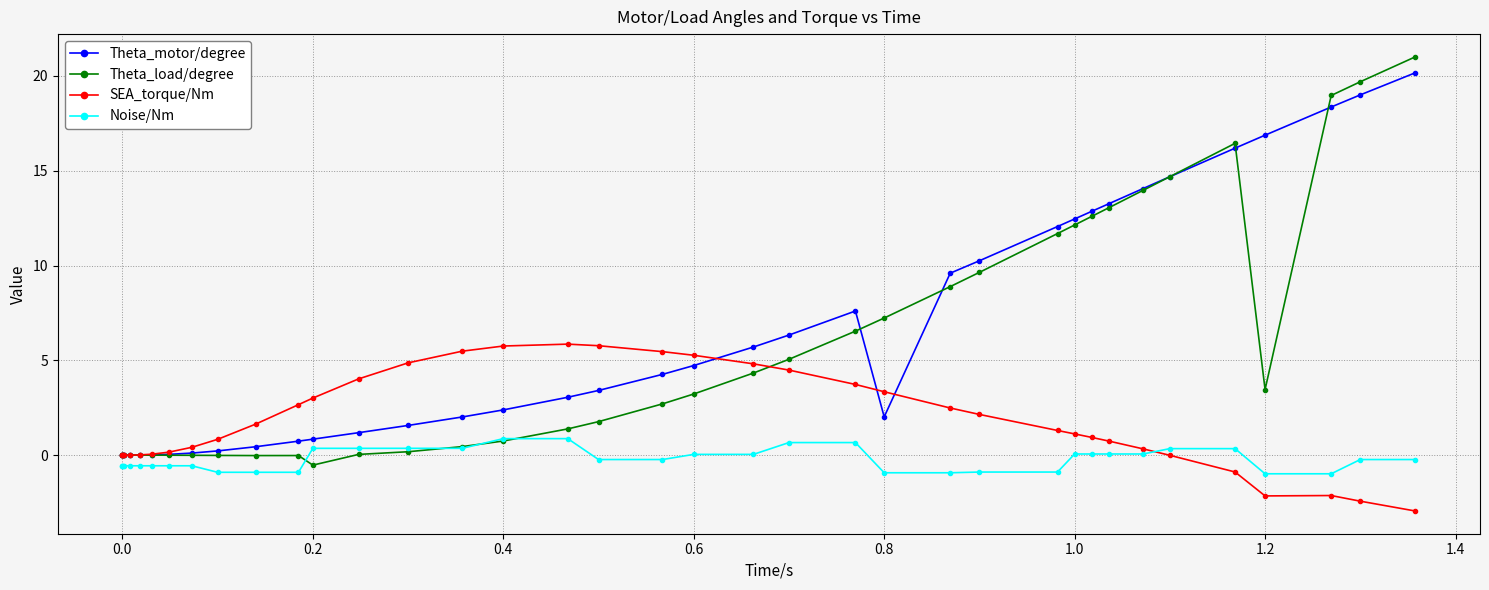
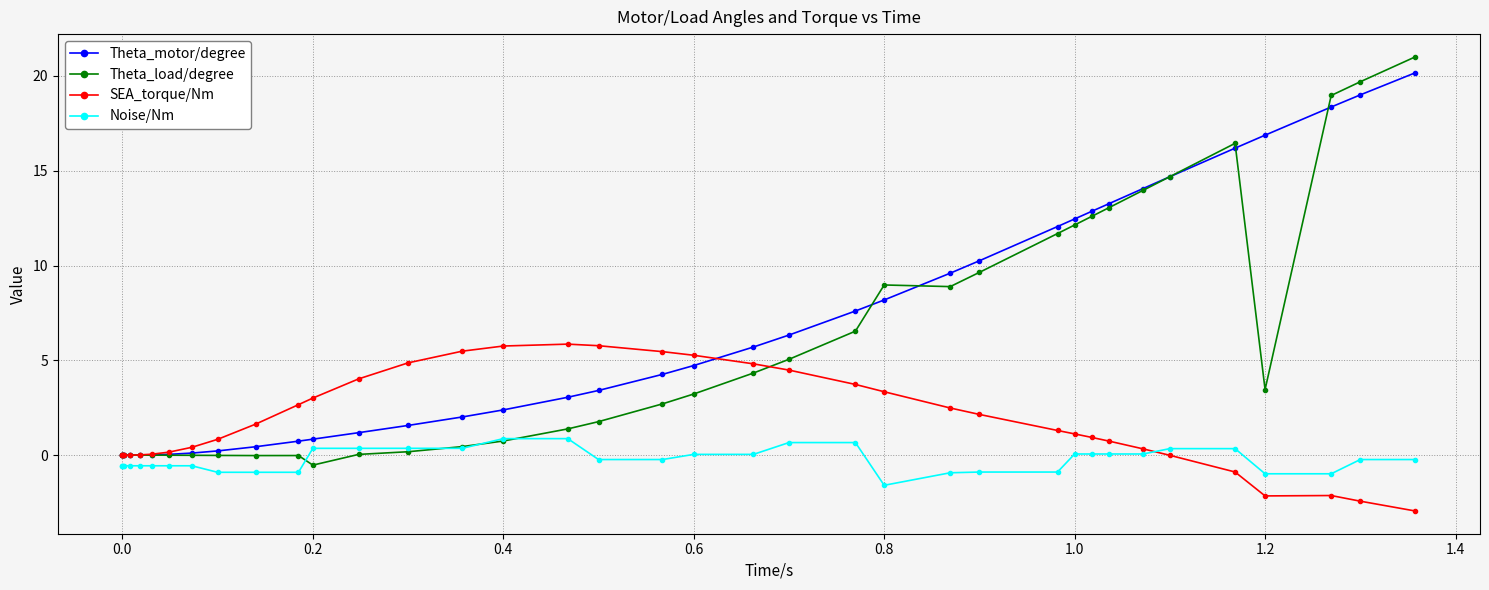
  {
    "Theta_motor/degree": {
      "0.2": 0.8,
      "0.4": 2.4,
      "0.6": 4.7,
-     "0.8": 2.0,
+     "0.8": 8.2,
      "1.0": 12.5,
      "1.2": 16.9
    },
    "Theta_load/degree": {
      "0.2": -0.5,
      "0.6": 3.2,
-     "0.8": 7.2,
+     "0.8": 9.0,
      "1.0": 12.1,
      "1.2": 3.5
    },
    "SEA_torque/Nm": {
      "0.2": 3.0,
      "0.4": 5.8,
      "0.6": 5.3,
      "0.8": 3.3,
      "1.0": 1.1,
      "1.2": -2.2
    },
    "Noise/Nm": {
      "0.0": -0.6,
      "0.2": 0.4,
      "0.6": 0.0,
-     "0.8": -0.9,
+     "0.8": -1.6,
      "1.0": 0.1,
      "1.2": -1.0
    }
  }
